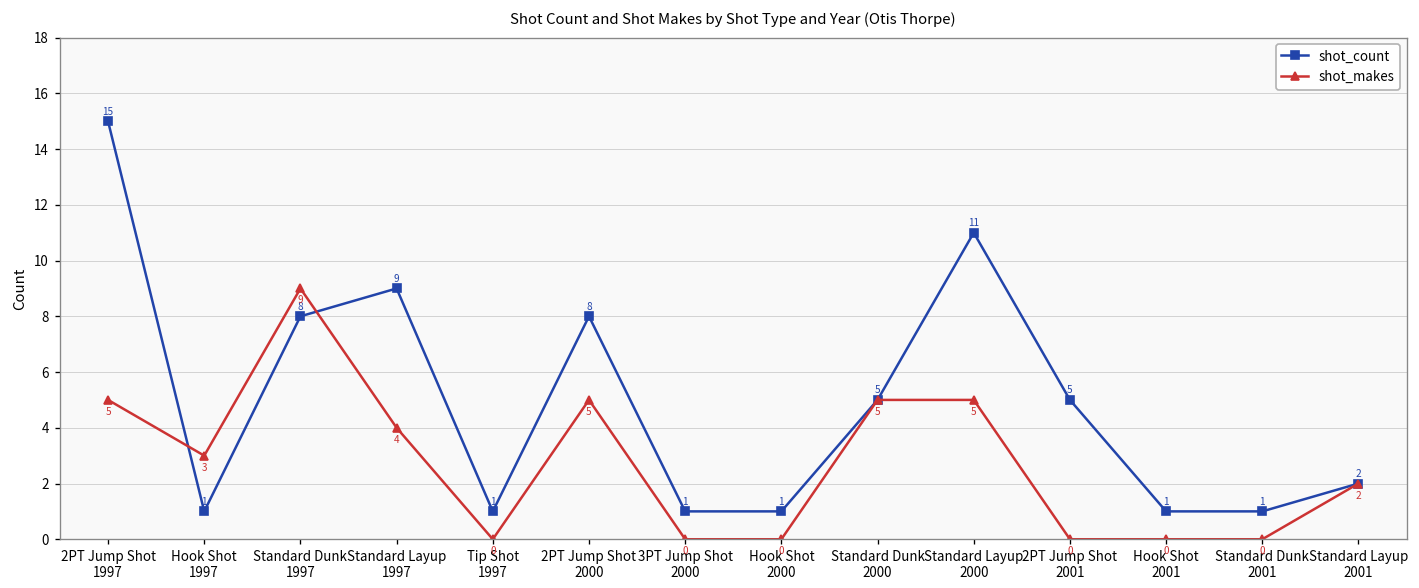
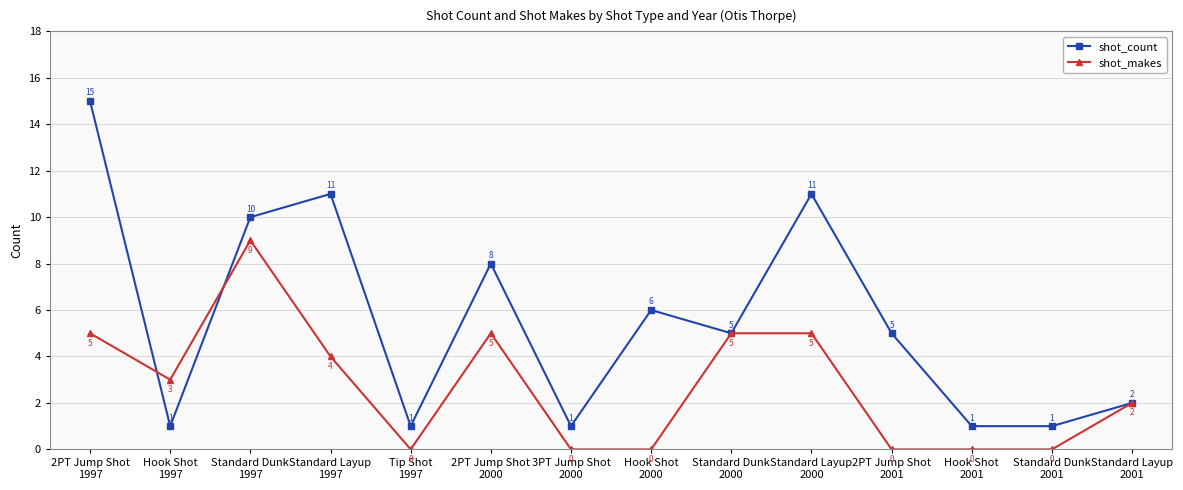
  {
    "shot_count": {
      "2PT Jump Shot 1997": 15,
      "Hook Shot 1997": 1,
-     "Standard Dunk 1997": 8,
-     "Standard Layup 1997": 9,
+     "Standard Dunk 1997": 10,
+     "Standard Layup 1997": 11,
      "Tip Shot 1997": 1,
      "2PT Jump Shot 2000": 8,
      "3PT Jump Shot 2000": 1,
-     "Hook Shot 2000": 1,
+     "Hook Shot 2000": 6,
      "Standard Layup 2000": 11,
      "2PT Jump Shot 2001": 5,
      "Hook Shot 2001": 1,
      "Standard Dunk 2001": 1
    },
    "shot_makes": {
      "2PT Jump Shot 1997": 5,
      "Hook Shot 1997": 3,
      "Standard Layup 1997": 4,
      "Tip Shot 1997": 0,
      "2PT Jump Shot 2000": 5,
      "3PT Jump Shot 2000": 0,
      "Hook Shot 2000": 0,
      "Standard Layup 2000": 5,
      "2PT Jump Shot 2001": 0,
      "Hook Shot 2001": 0,
      "Standard Dunk 2001": 0
    }
  }
